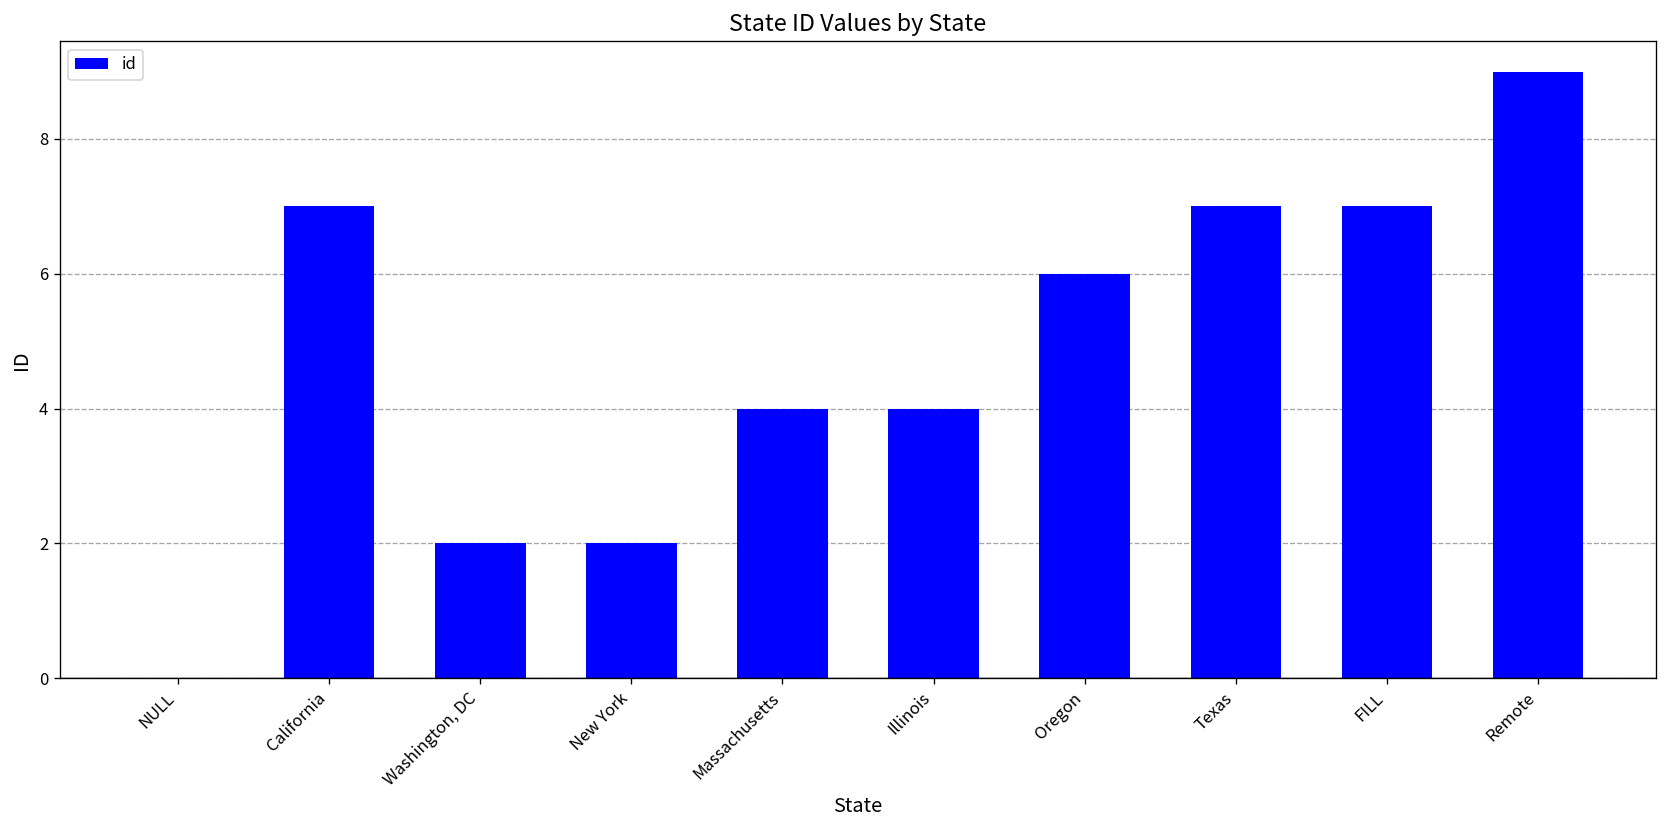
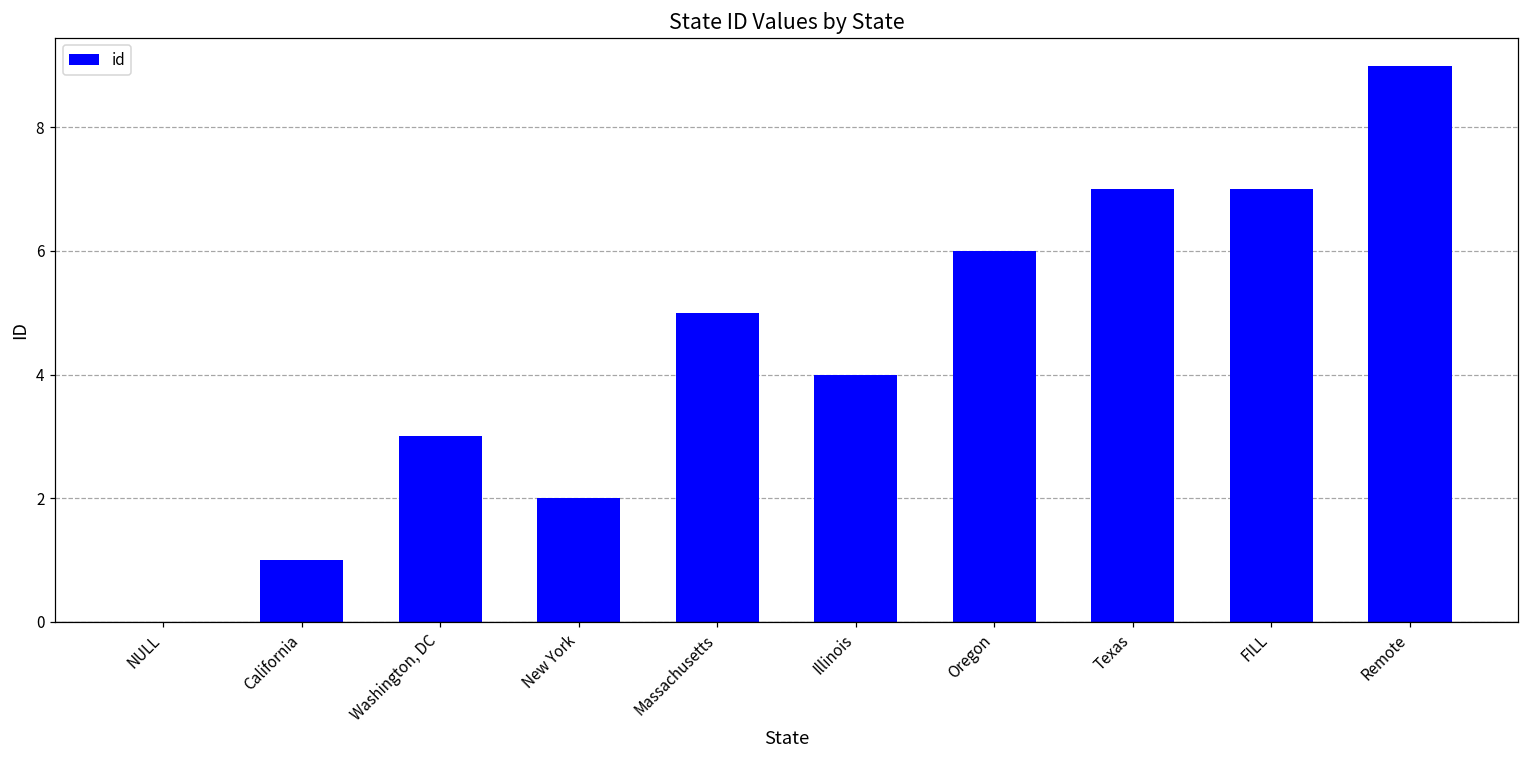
  {
    "NULL": 0,
-   "California": 7,
-   "Washington, DC": 2,
+   "California": 1,
+   "Washington, DC": 3,
    "New York": 2,
-   "Massachusetts": 4,
+   "Massachusetts": 5,
    "Illinois": 4,
    "Oregon": 6,
    "Texas": 7,
    "FILL": 7,
    "Remote": 9
  }
